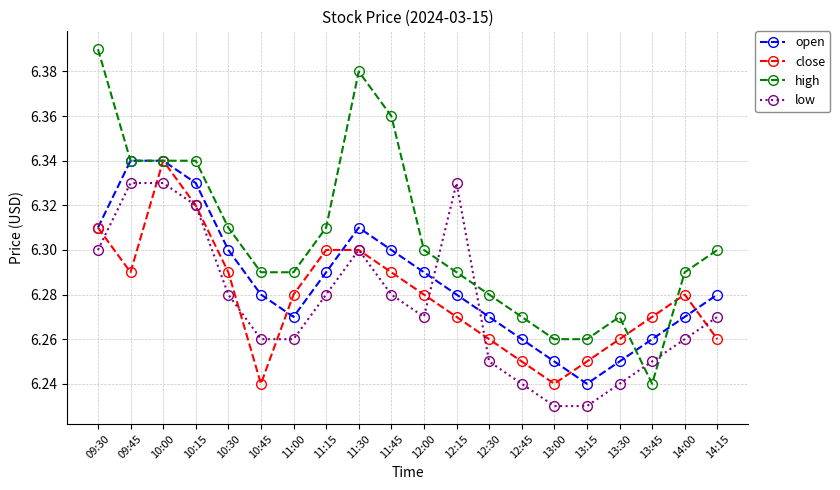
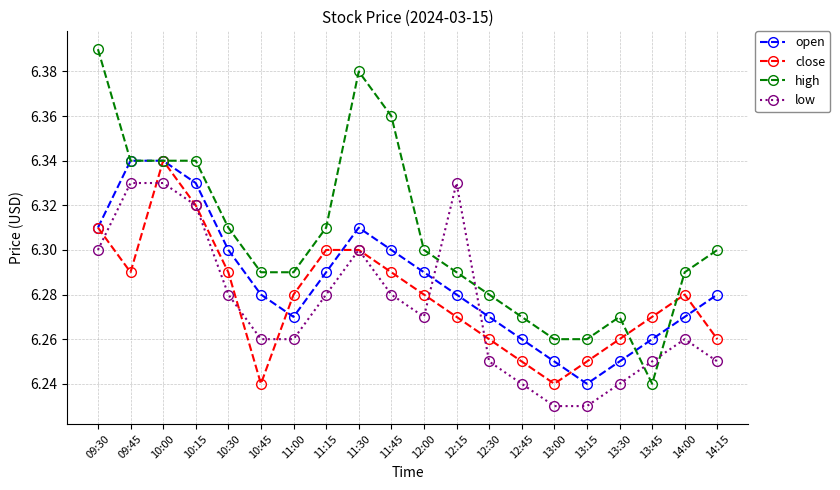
  {
    "open": {
      "10:15": 6.33,
      "10:30": 6.30,
      "10:45": 6.28,
      "11:00": 6.27,
      "11:15": 6.29,
      "11:30": 6.31,
      "11:45": 6.30,
      "12:00": 6.29,
      "12:15": 6.28,
      "12:30": 6.27,
      "12:45": 6.26,
      "13:00": 6.25,
      "13:15": 6.24,
      "13:30": 6.25,
      "13:45": 6.26,
      "14:00": 6.27,
      "14:15": 6.28
    },
    "close": {
      "09:45": 6.29,
      "10:30": 6.29,
      "10:45": 6.24,
      "11:00": 6.28,
      "11:15": 6.30,
      "11:45": 6.29,
      "12:00": 6.28,
      "12:15": 6.27,
      "12:30": 6.26,
      "12:45": 6.25,
      "13:00": 6.24,
      "13:15": 6.25,
      "13:30": 6.26,
      "13:45": 6.27,
      "14:00": 6.28,
      "14:15": 6.26
    },
    "high": {
      "09:30": 6.39,
      "10:15": 6.34,
      "10:30": 6.31,
      "10:45": 6.29,
      "11:00": 6.29,
      "11:15": 6.31,
      "11:30": 6.38,
      "11:45": 6.36,
      "12:00": 6.30,
      "12:15": 6.29,
      "12:30": 6.28,
      "12:45": 6.27,
      "13:00": 6.26,
      "13:15": 6.26,
      "13:30": 6.27,
      "13:45": 6.24,
      "14:00": 6.29,
      "14:15": 6.30
    },
    "low": {
      "09:30": 6.30,
      "09:45": 6.33,
      "10:00": 6.33,
      "10:30": 6.28,
      "10:45": 6.26,
      "11:00": 6.26,
      "11:15": 6.28,
      "11:45": 6.28,
      "12:00": 6.27,
      "12:15": 6.33,
      "12:30": 6.25,
      "12:45": 6.24,
      "13:00": 6.23,
      "13:15": 6.23,
      "13:30": 6.24,
      "13:45": 6.25,
      "14:00": 6.26,
-     "14:15": 6.27
+     "14:15": 6.25
    }
  }
